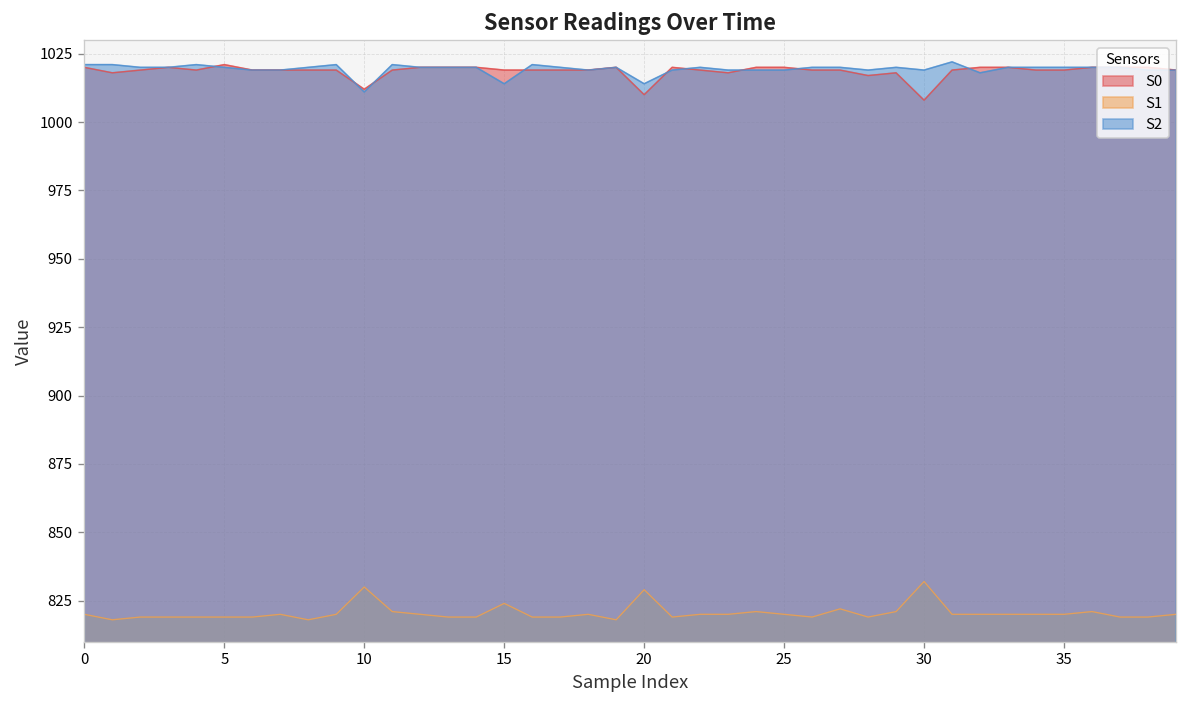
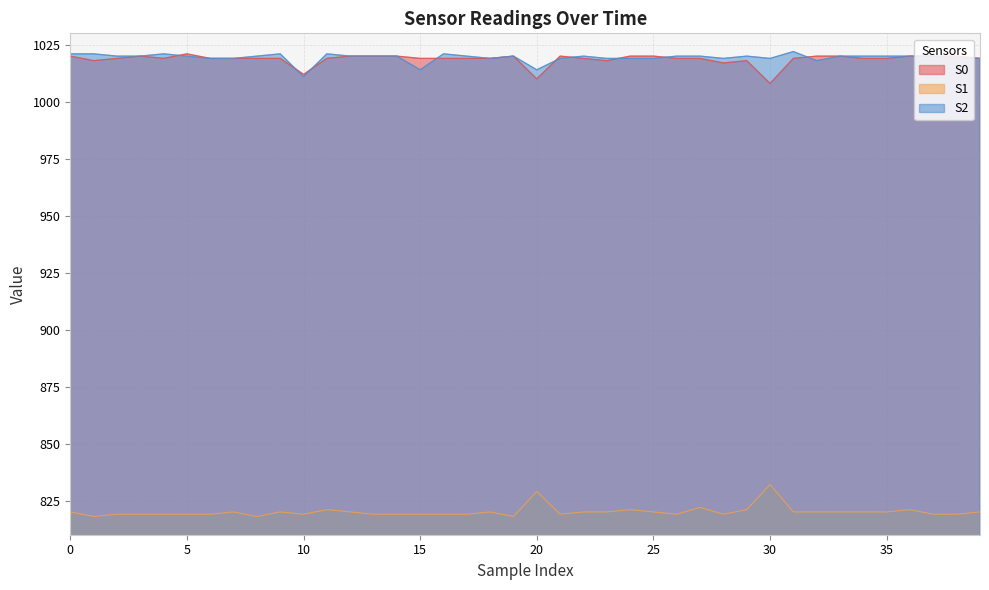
  {
    "S0": {
      "15": 1019,
      "20": 1010,
      "30": 1008
    },
    "S1": {
      "0": 820,
      "5": 819,
-     "10": 830,
-     "15": 824,
+     "10": 819,
+     "15": 819,
      "20": 829,
      "25": 820,
      "30": 832,
      "35": 820
    },
    "S2": {
      "15": 1014,
      "20": 1014,
      "30": 1019
    }
  }
